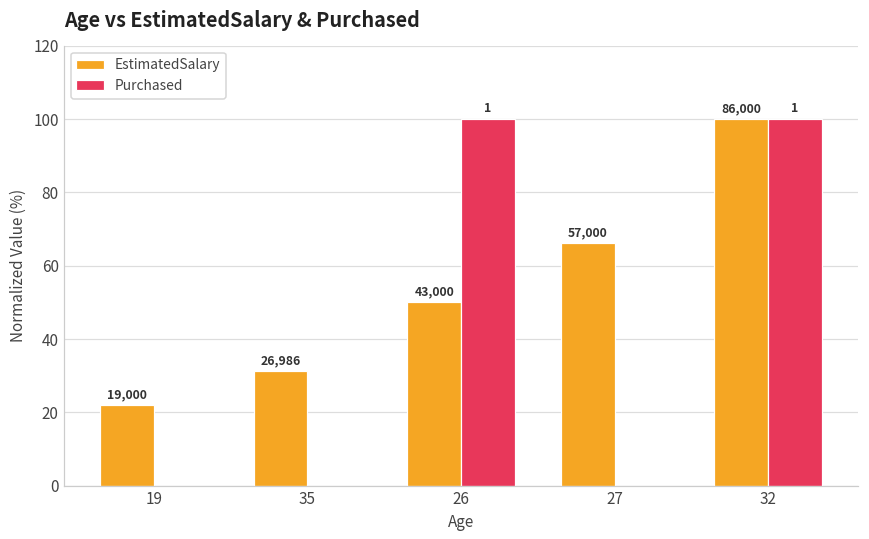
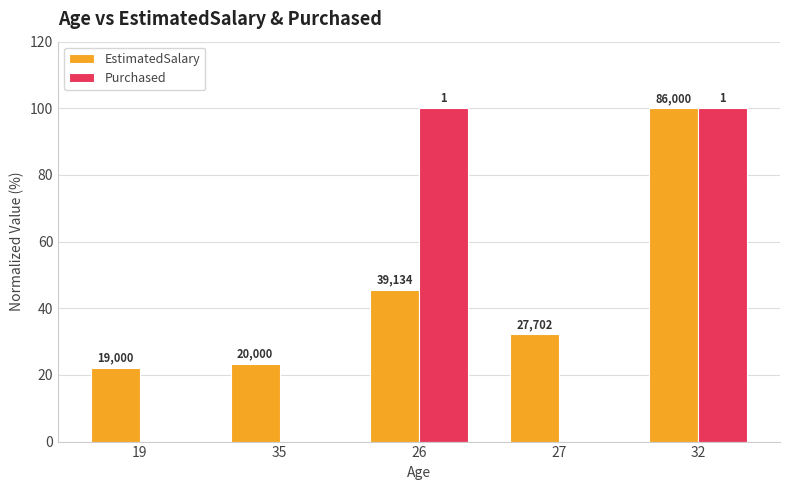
  {
    "EstimatedSalary": {
-     "35": "26,986",
-     "26": "43,000",
-     "27": "57,000"
+     "35": "20,000",
+     "26": "39,134",
+     "27": "27,702"
    },
    "Purchased": {
      "19": "0",
      "35": "0",
      "27": "0"
    }
  }
